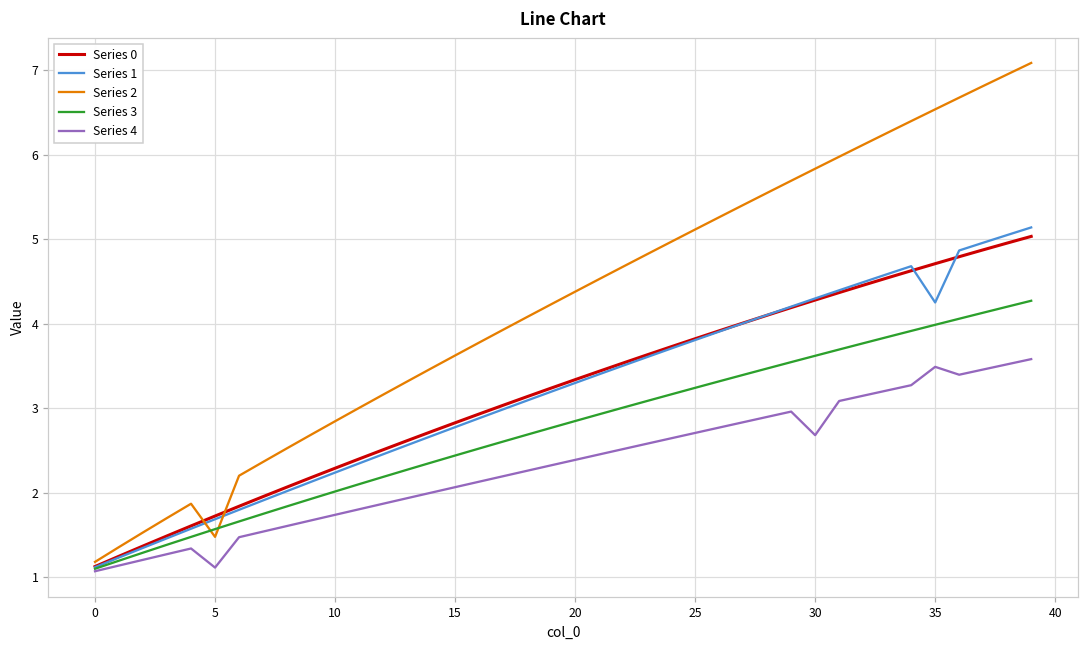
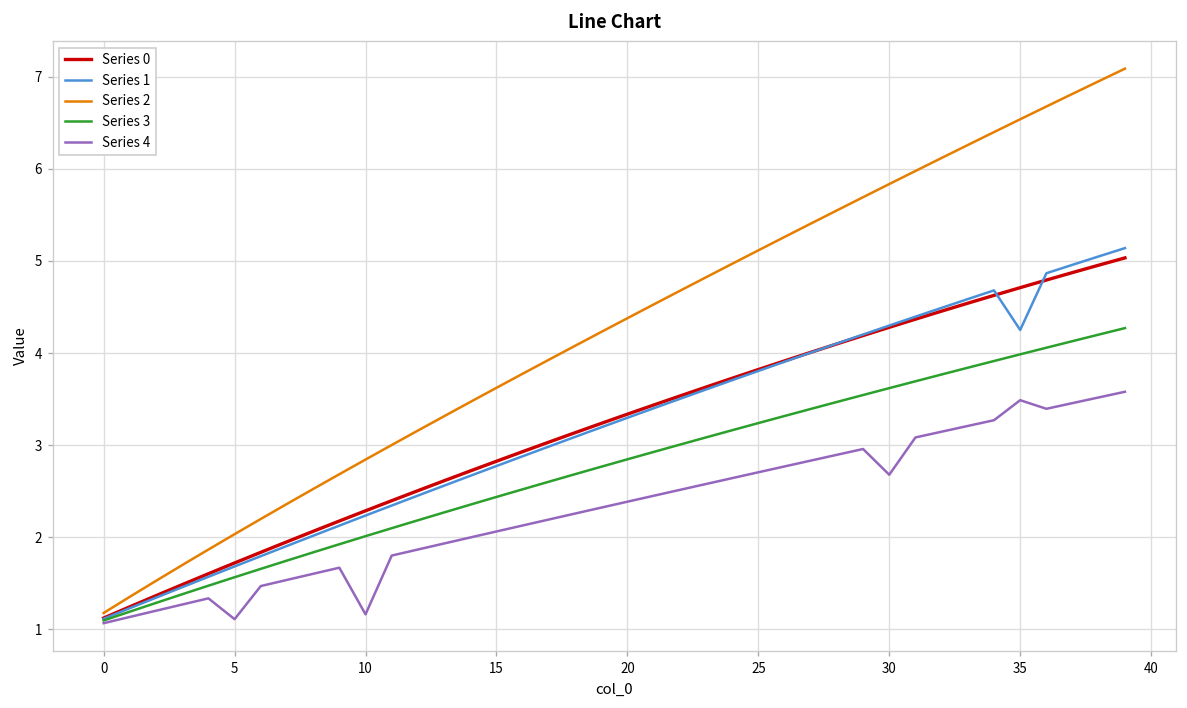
  {
    "Series 0": {
      "5": 1.7,
      "10": 2.3,
      "15": 2.8,
      "20": 3.3,
      "35": 4.7
    },
    "Series 1": {
      "5": 1.7,
      "10": 2.2,
      "15": 2.8,
      "20": 3.3,
      "35": 4.3
    },
    "Series 2": {
      "0": 1.2,
-     "5": 1.5,
+     "5": 2.0,
      "10": 2.8,
      "15": 3.6,
      "20": 4.4,
      "25": 5.1,
      "30": 5.8,
      "35": 6.5
    },
    "Series 3": {
      "5": 1.6,
      "10": 2.0,
      "15": 2.4,
      "20": 2.8,
      "25": 3.2,
      "30": 3.6,
      "35": 4.0
    },
    "Series 4": {
      "5": 1.1,
-     "10": 1.7,
+     "10": 1.2,
      "15": 2.1,
      "20": 2.4,
      "25": 2.7,
      "30": 2.7,
      "35": 3.5
    }
  }
